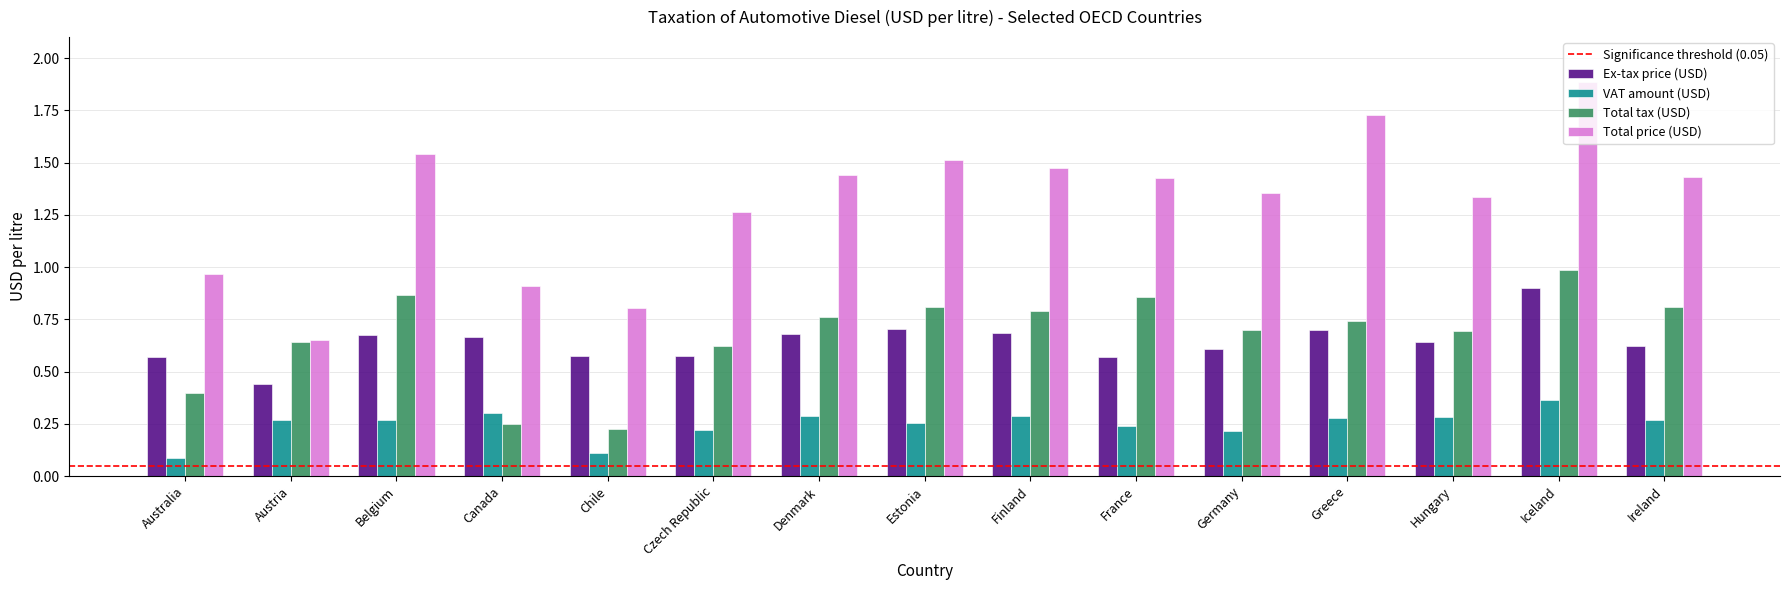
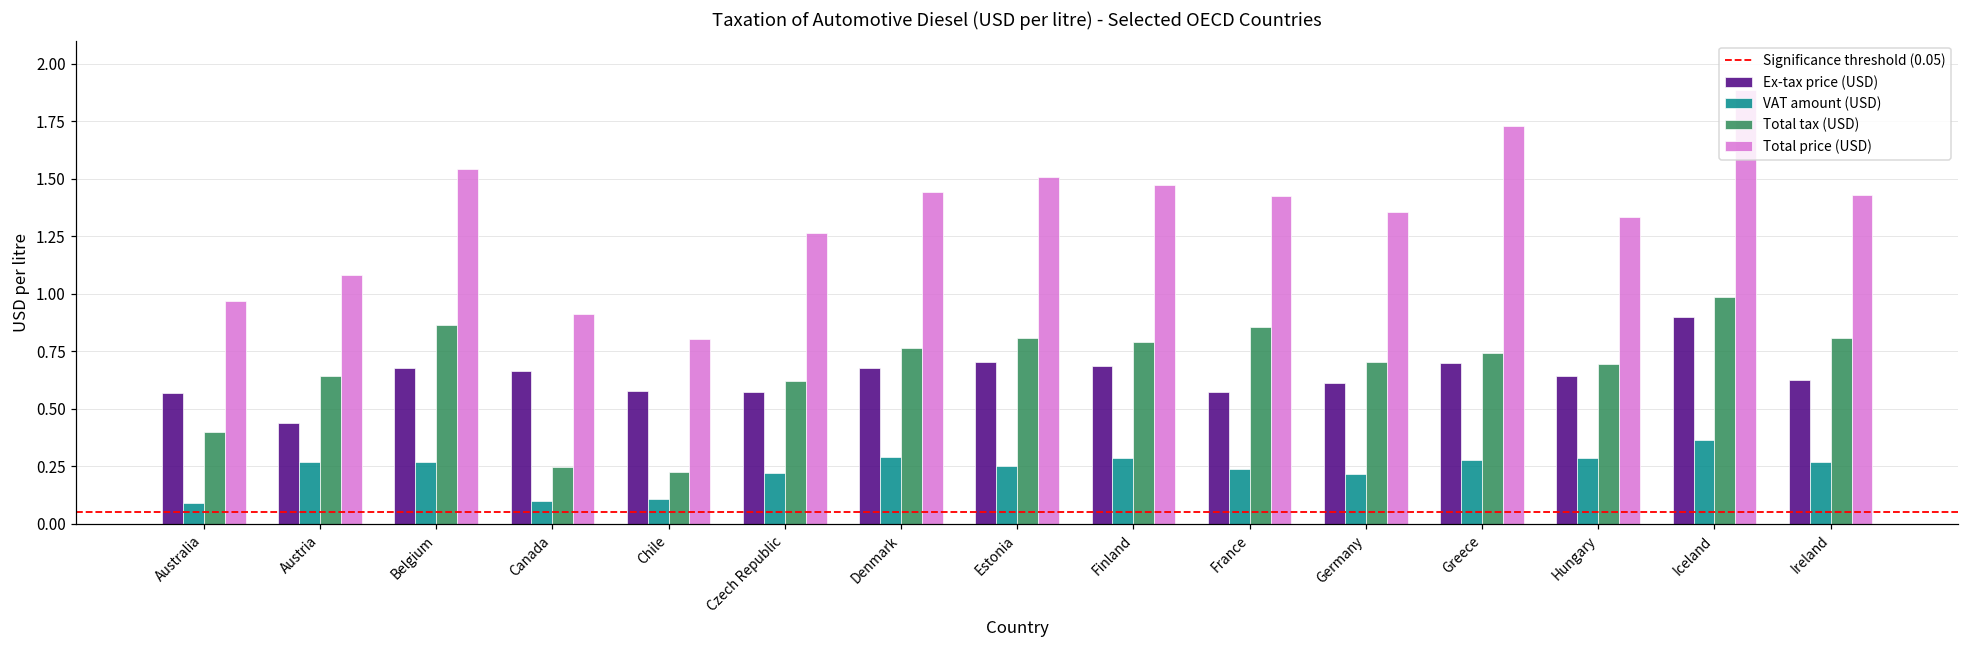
  {
    "Ex-tax price (USD)": {
      "Australia": 0.57,
      "Austria": 0.44,
      "Belgium": 0.68,
      "Canada": 0.66,
      "Chile": 0.58,
      "Czech Republic": 0.57,
      "Denmark": 0.68,
      "Estonia": 0.70,
      "Finland": 0.68,
      "France": 0.57,
      "Germany": 0.61,
      "Greece": 0.70,
      "Hungary": 0.64,
      "Iceland": 0.90,
      "Ireland": 0.62
    },
    "VAT amount (USD)": {
      "Australia": 0.09,
      "Austria": 0.27,
      "Belgium": 0.27,
-     "Canada": 0.30,
+     "Canada": 0.10,
      "Chile": 0.11,
      "Czech Republic": 0.22,
      "Denmark": 0.29,
      "Estonia": 0.25,
      "Finland": 0.29,
      "France": 0.24,
      "Germany": 0.22,
      "Greece": 0.28,
      "Hungary": 0.28,
      "Iceland": 0.37,
      "Ireland": 0.27
    },
    "Total tax (USD)": {
      "Australia": 0.40,
      "Austria": 0.64,
      "Belgium": 0.87,
      "Canada": 0.25,
      "Chile": 0.23,
      "Czech Republic": 0.62,
      "Denmark": 0.76,
      "Estonia": 0.81,
      "Finland": 0.79,
      "France": 0.85,
      "Germany": 0.70,
      "Greece": 0.74,
      "Hungary": 0.69,
      "Iceland": 0.99,
      "Ireland": 0.81
    },
    "Total price (USD)": {
      "Australia": 0.97,
-     "Austria": 0.65,
+     "Austria": 1.08,
      "Belgium": 1.54,
      "Canada": 0.91,
      "Chile": 0.80,
      "Czech Republic": 1.26,
      "Denmark": 1.44,
      "Estonia": 1.51,
      "Finland": 1.47,
      "France": 1.43,
      "Germany": 1.36,
      "Greece": 1.73,
      "Hungary": 1.34,
      "Ireland": 1.43
    }
  }
